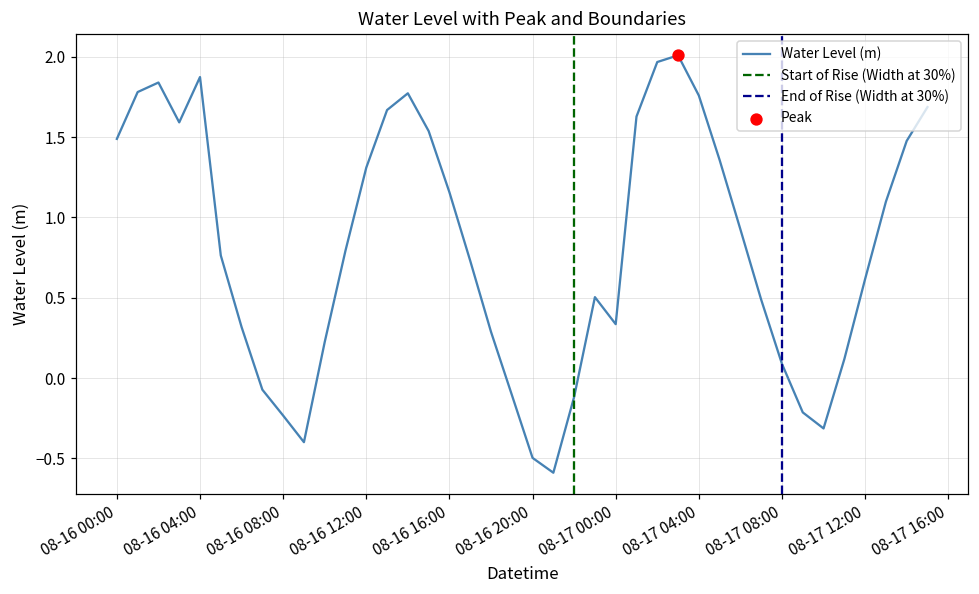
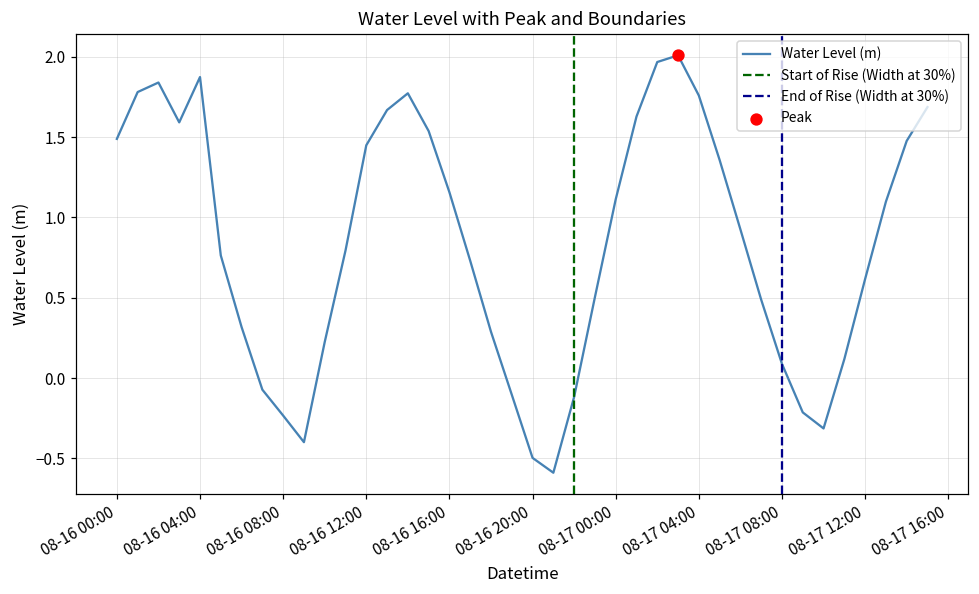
  {
    "Water Level (m)": {
      "08-16 00:00": 1.49,
      "08-16 04:00": 1.87,
      "08-16 08:00": -0.23,
-     "08-16 12:00": 1.31,
+     "08-16 12:00": 1.45,
      "08-16 16:00": 1.16,
      "08-16 20:00": -0.50,
-     "08-17 00:00": 0.34,
+     "08-17 00:00": 1.11,
      "08-17 04:00": 1.76,
      "08-17 08:00": 0.09,
      "08-17 12:00": 0.62
    }
  }
